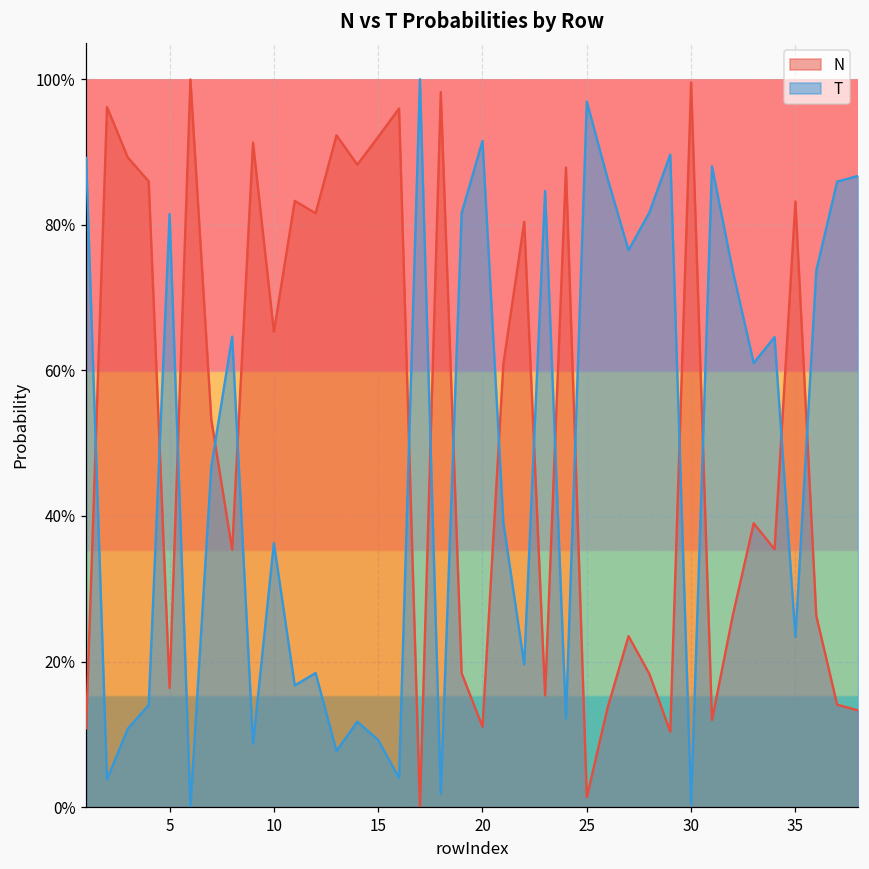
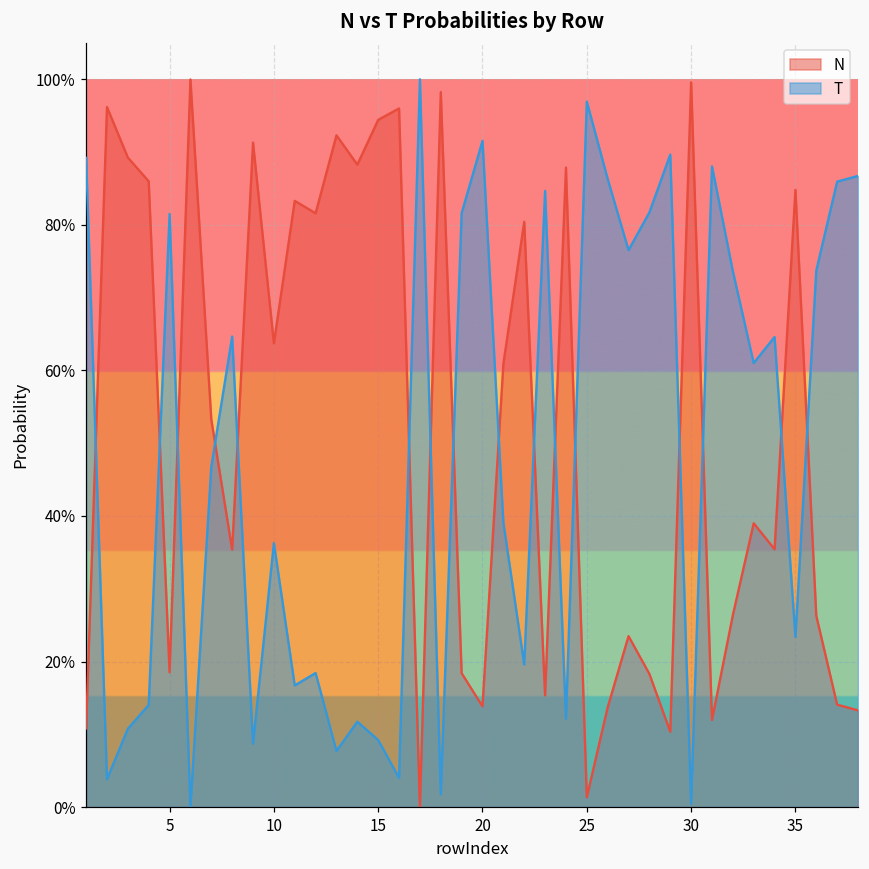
  {
    "N": {
-     "5": "16%",
-     "10": "65%",
-     "15": "92%",
-     "20": "11%",
+     "5": "19%",
+     "10": "64%",
+     "15": "94%",
+     "20": "14%",
      "25": "1%",
      "30": "100%",
-     "35": "83%"
+     "35": "85%"
    },
    "T": {
      "5": "81%",
      "10": "36%",
      "15": "9%",
      "20": "92%",
      "25": "97%",
      "30": "0%",
      "35": "23%"
    }
  }
